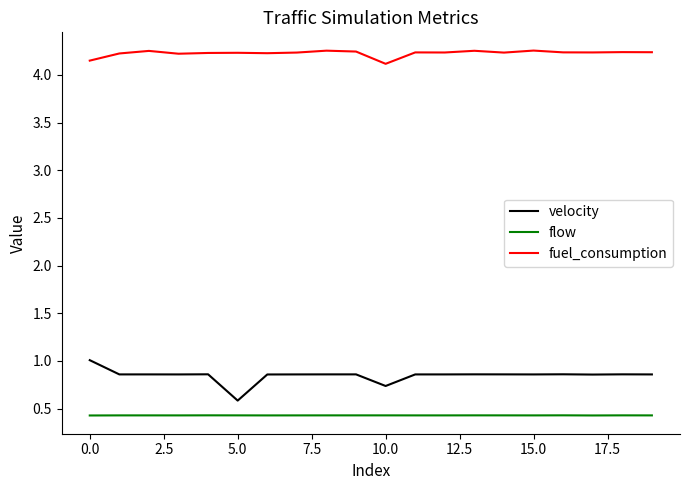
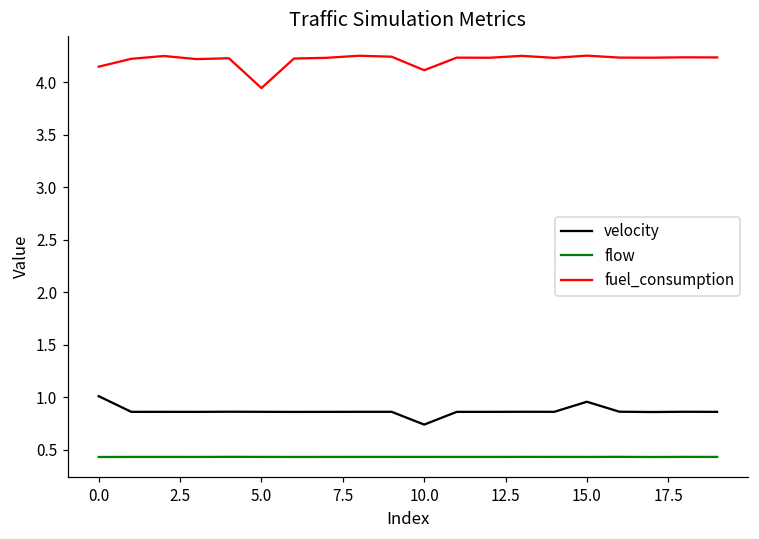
  {
    "velocity": {
      "0.0": 1.0,
-     "5.0": 0.6,
+     "5.0": 0.9,
      "10.0": 0.7,
-     "15.0": 0.9
+     "15.0": 1.0
    },
    "flow": {
      "0.0": 0.4,
      "5.0": 0.4,
      "10.0": 0.4,
      "15.0": 0.4
    },
    "fuel_consumption": {
      "0.0": 4.1,
-     "5.0": 4.2,
+     "5.0": 3.9,
      "10.0": 4.1,
      "15.0": 4.3
    }
  }
